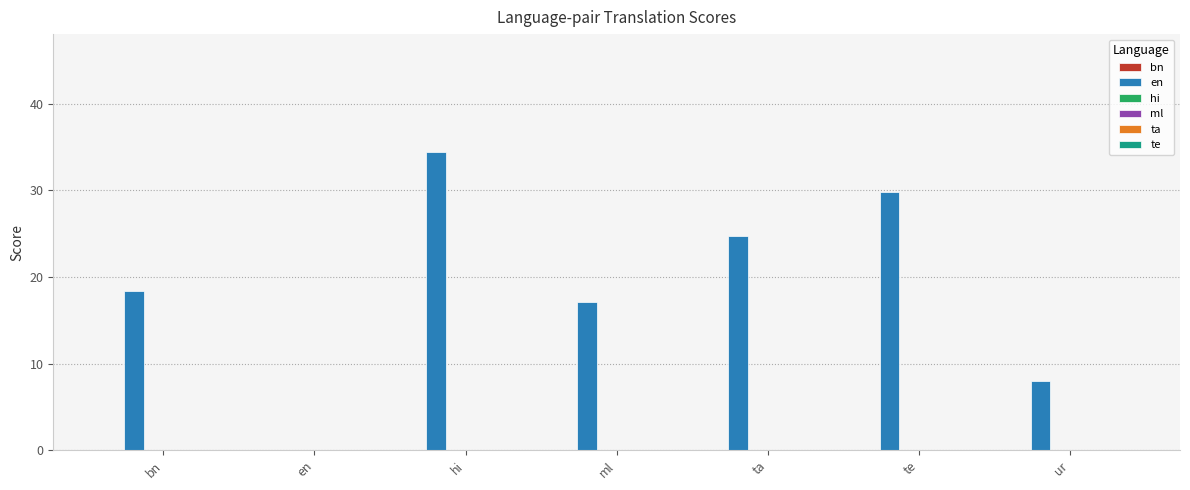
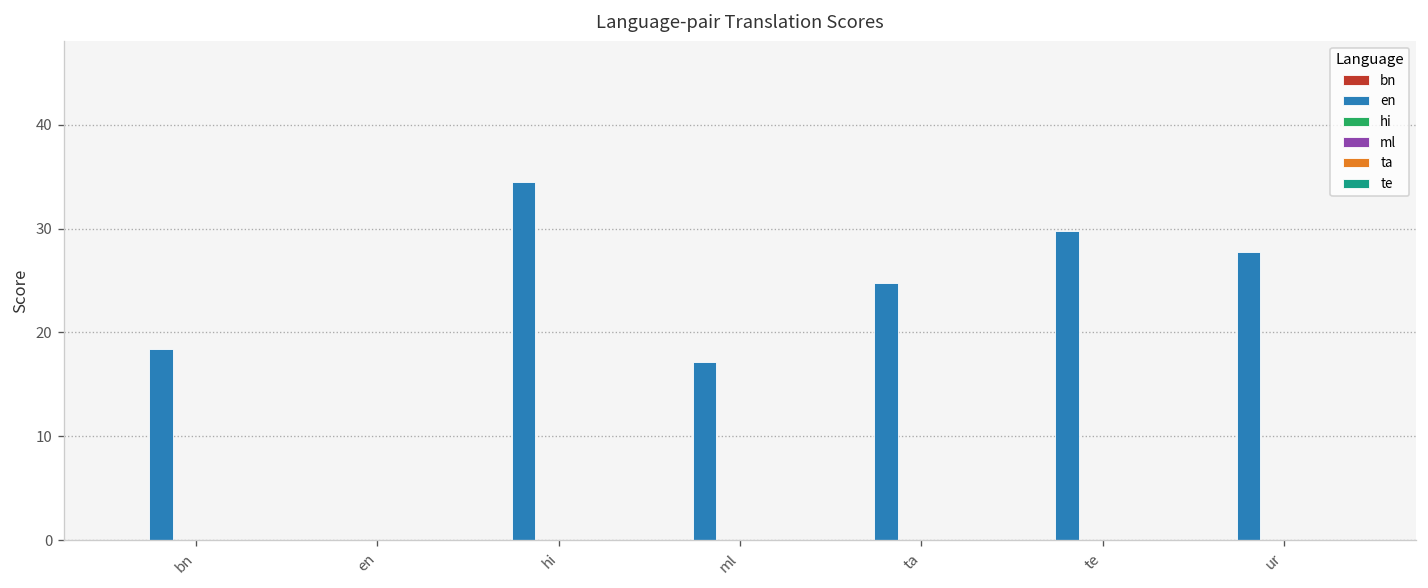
  {
    "bn": {
      "bn": 0,
      "en": 0,
      "hi": 0,
      "ml": 0,
      "ta": 0,
      "te": 0,
      "ur": 0
    },
    "en": {
      "bn": 18,
      "en": 0,
      "hi": 34,
      "ml": 17,
      "ta": 25,
      "te": 30,
-     "ur": 8
+     "ur": 28
    },
    "ml": {
      "bn": 0,
      "en": 0,
      "hi": 0,
      "ml": 0,
      "ta": 0,
      "te": 0,
      "ur": 0
    },
    "ta": {
      "bn": 0,
      "en": 0,
      "hi": 0,
      "ml": 0,
      "ta": 0,
      "te": 0,
      "ur": 0
    }
  }
